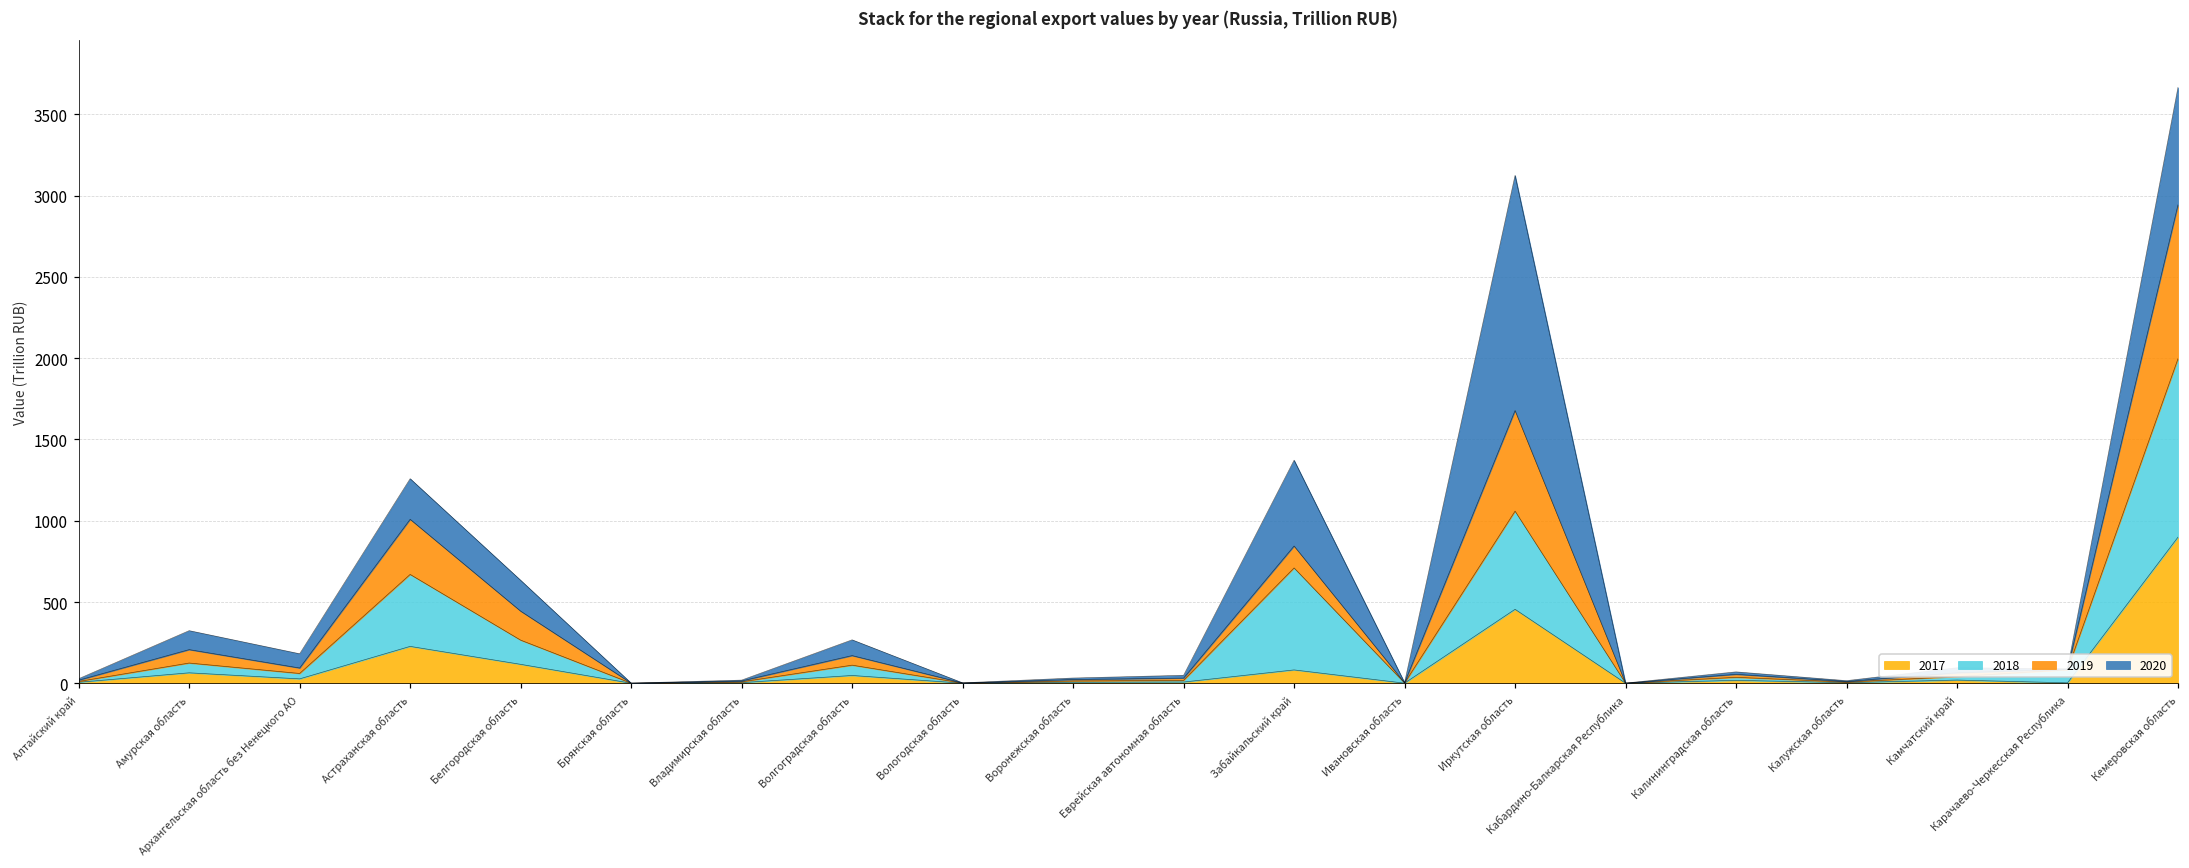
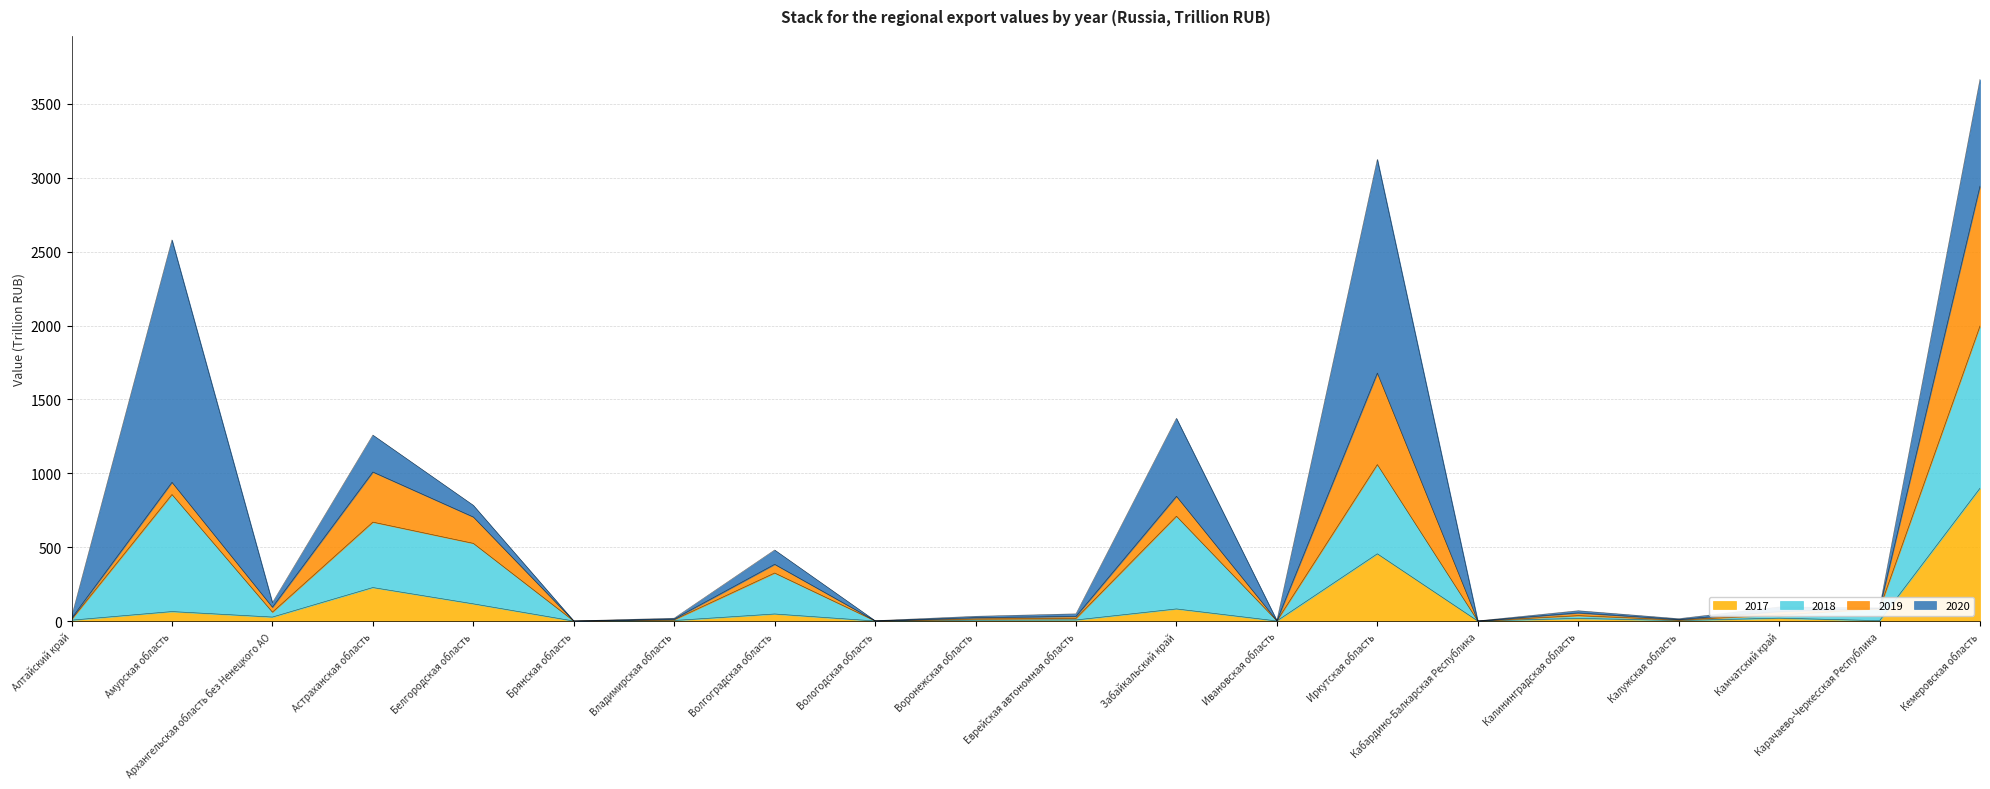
  {
    "2018": {
-     "Амурская область": 60,
+     "Амурская область": 790,
      "Архангельская область без Ненецкого АО": 30,
      "Астраханская область": 440,
-     "Белгородская область": 150,
-     "Волгоградская область": 60,
+     "Белгородская область": 410,
+     "Волгоградская область": 280,
      "Забайкальский край": 630,
      "Иркутская область": 600,
      "Калининградская область": 20,
      "Кемеровская область": 1100
    },
    "2020": {
-     "Амурская область": 120,
-     "Архангельская область без Ненецкого АО": 90,
+     "Амурская область": 1640,
+     "Архангельская область без Ненецкого АО": 30,
      "Астраханская область": 250,
-     "Белгородская область": 190,
+     "Белгородская область": 80,
      "Волгоградская область": 100,
      "Забайкальский край": 530,
      "Иркутская область": 1450,
      "Кемеровская область": 720
    }
  }
